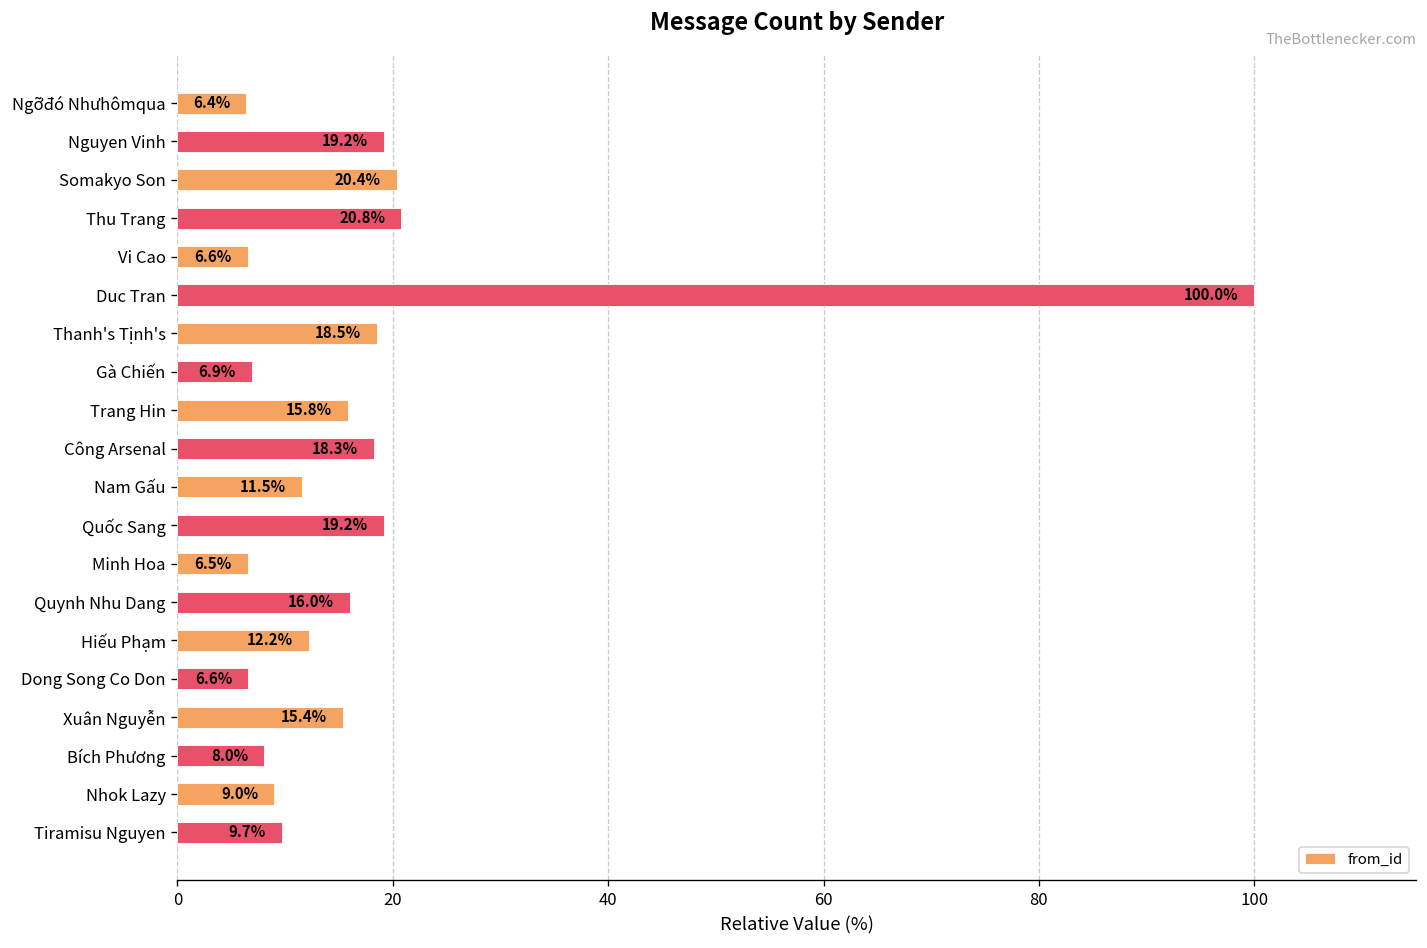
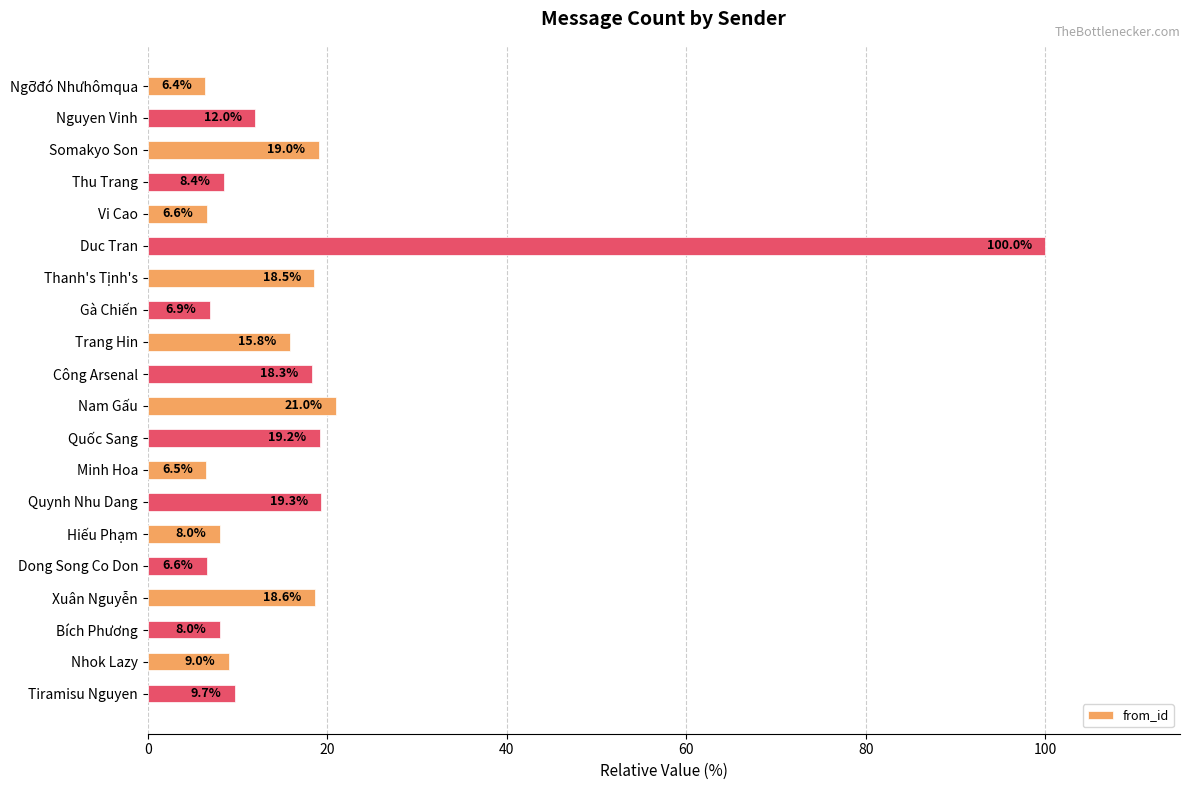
  {
    "Ngỡđó Nhưhômqua": "6.4%",
-   "Nguyen Vinh": "19.2%",
-   "Somakyo Son": "20.4%",
-   "Thu Trang": "20.8%",
+   "Nguyen Vinh": "12.0%",
+   "Somakyo Son": "19.0%",
+   "Thu Trang": "8.4%",
    "Vi Cao": "6.6%",
    "Duc Tran": "100.0%",
    "Thanh's Tịnh's": "18.5%",
    "Gà Chiến": "6.9%",
    "Trang Hin": "15.8%",
    "Công Arsenal": "18.3%",
-   "Nam Gấu": "11.5%",
+   "Nam Gấu": "21.0%",
    "Quốc Sang": "19.2%",
    "Minh Hoa": "6.5%",
-   "Quynh Nhu Dang": "16.0%",
-   "Hiếu Phạm": "12.2%",
+   "Quynh Nhu Dang": "19.3%",
+   "Hiếu Phạm": "8.0%",
    "Dong Song Co Don": "6.6%",
-   "Xuân Nguyễn": "15.4%",
+   "Xuân Nguyễn": "18.6%",
    "Bích Phương": "8.0%",
    "Nhok Lazy": "9.0%",
    "Tiramisu Nguyen": "9.7%"
  }
